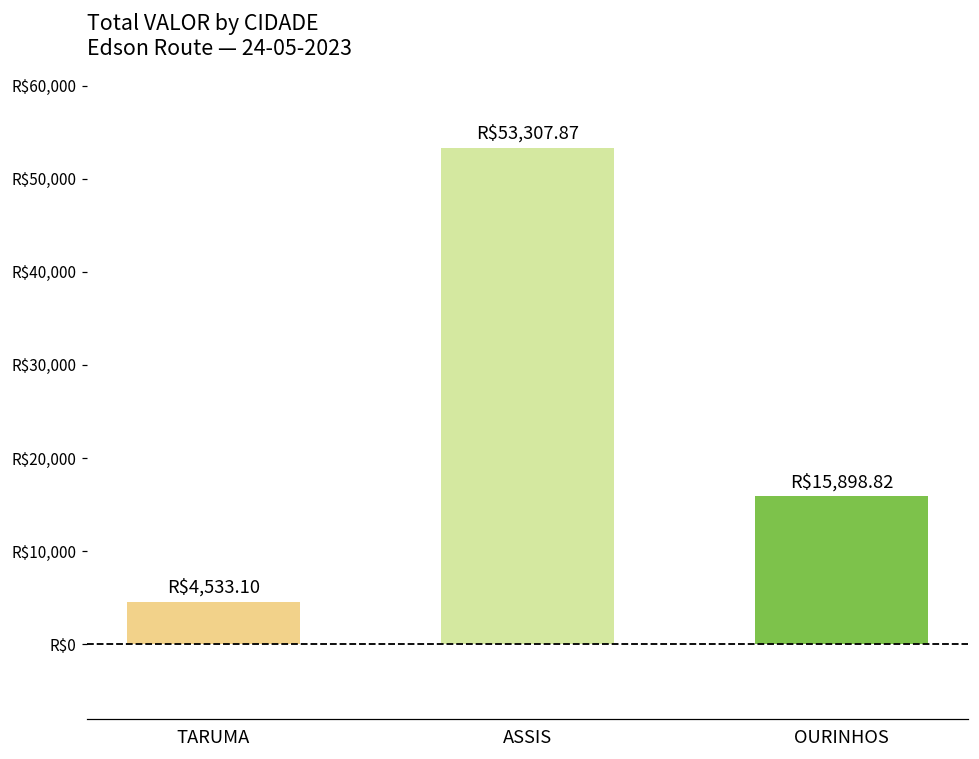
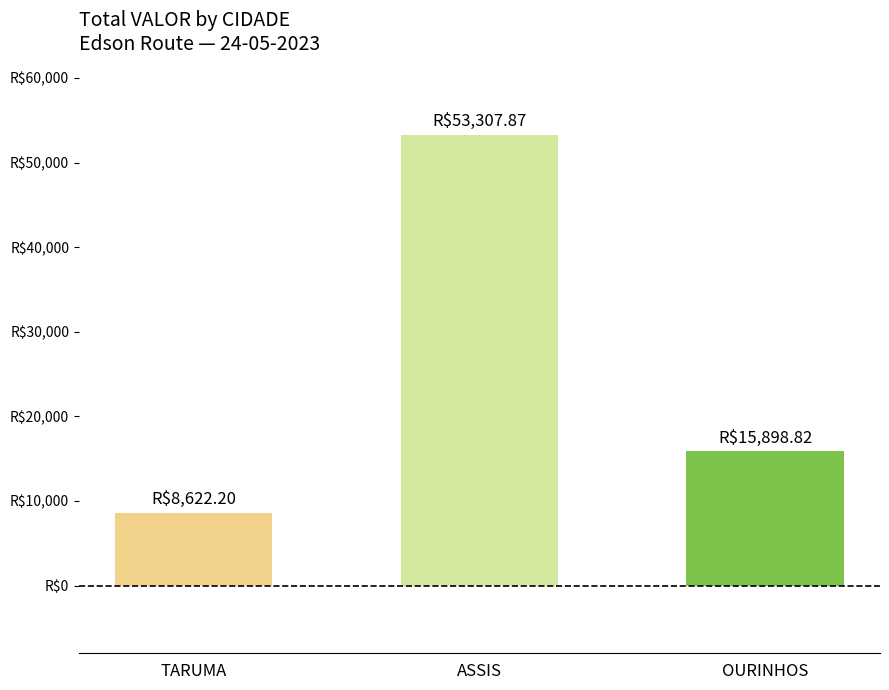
  {
-   "TARUMA": "$4,533.10",
+   "TARUMA": "$8,622.20",
    "ASSIS": "$53,307.87",
    "OURINHOS": "$15,898.82"
  }
